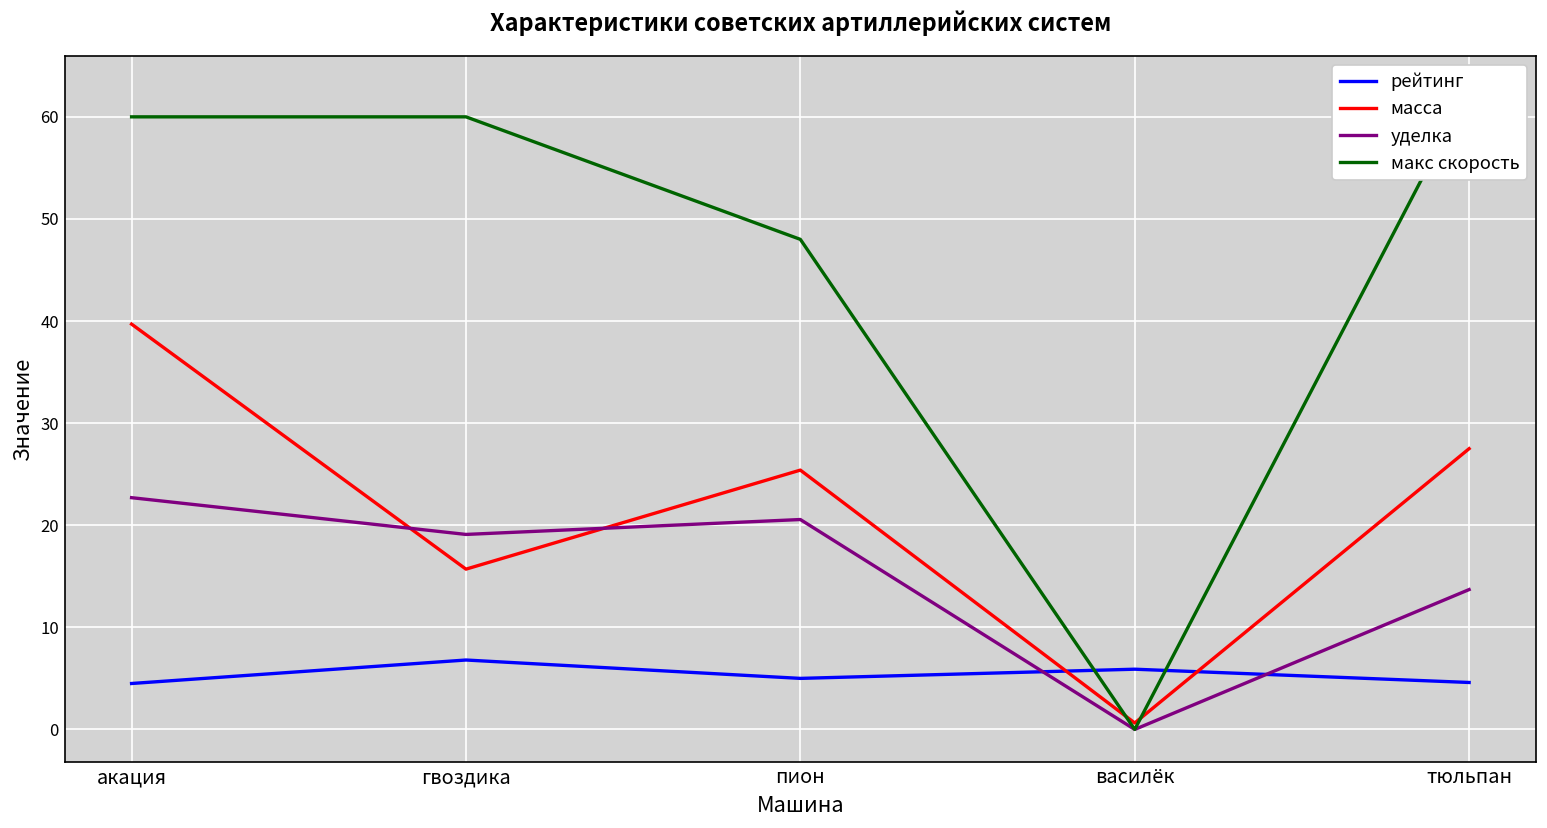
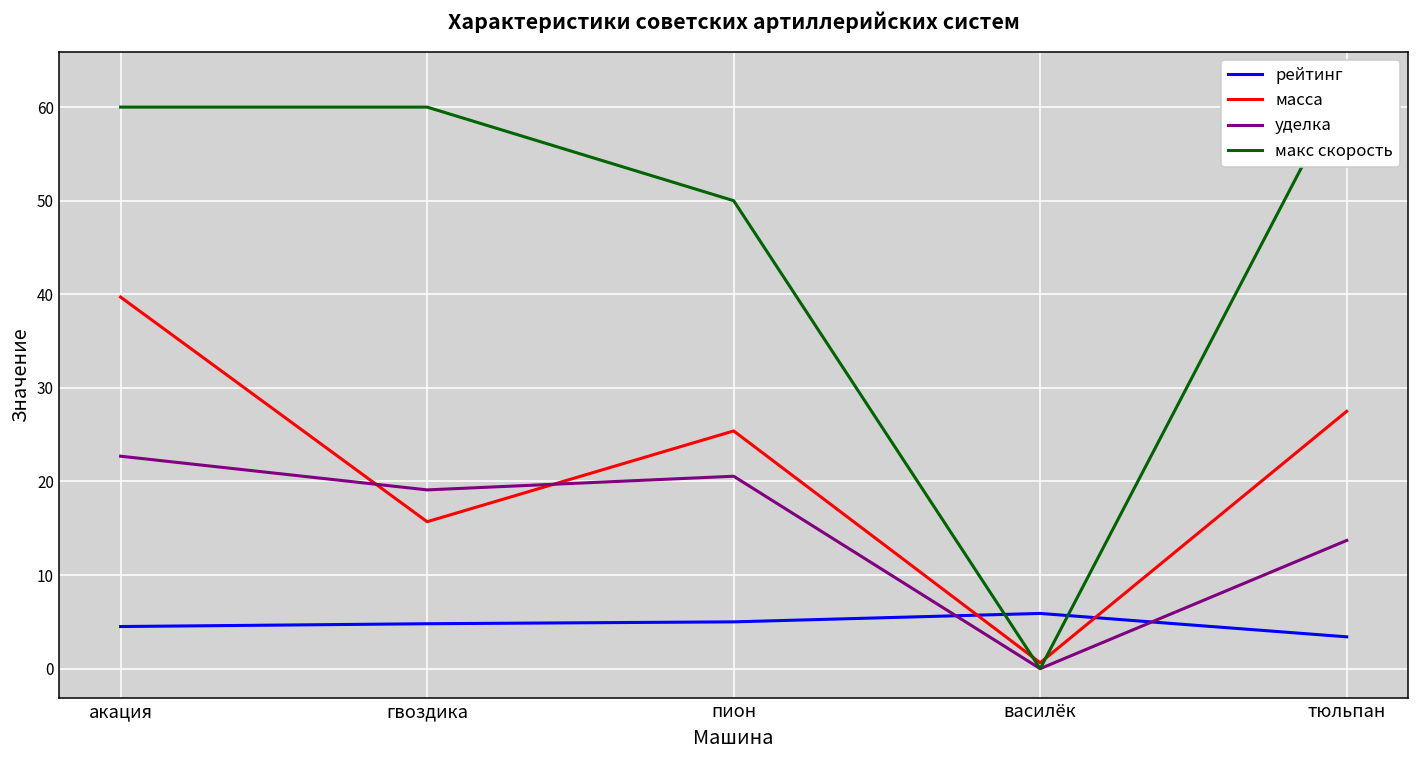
  {
    "рейтинг": {
      "акация": 5,
-     "гвоздика": 7,
+     "гвоздика": 5,
      "пион": 5,
      "василёк": 6,
-     "тюльпан": 5
+     "тюльпан": 3
    },
    "масса": {
      "акация": 40,
      "гвоздика": 16,
      "пион": 25,
      "василёк": 1,
      "тюльпан": 28
    },
    "уделка": {
      "акация": 23,
      "гвоздика": 19,
      "пион": 21,
      "тюльпан": 14
    },
    "макс скорость": {
      "акация": 60,
      "гвоздика": 60,
-     "пион": 48
+     "пион": 50
    }
  }
